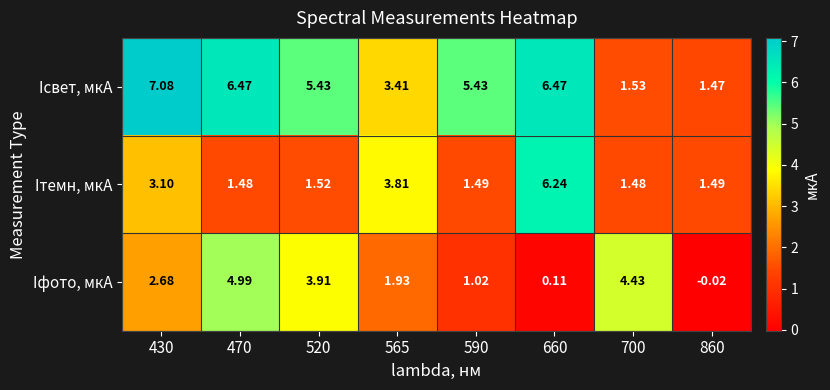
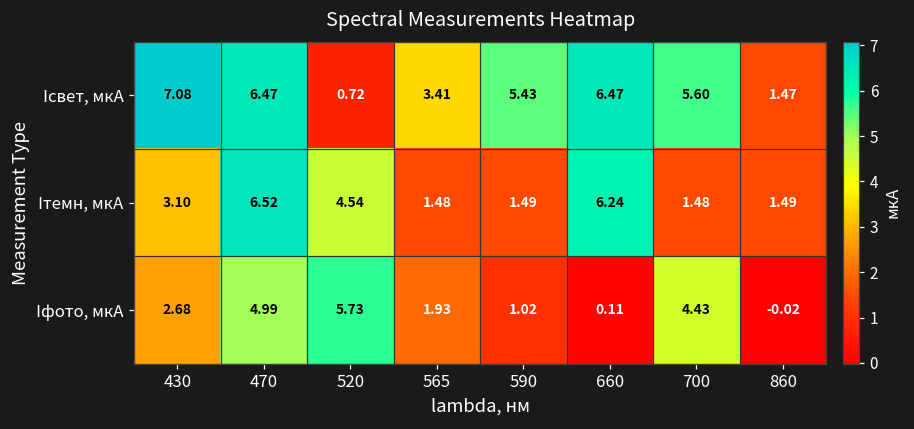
  {
    "Iсвет, мкА": {
      "430": 7.08,
      "470": 6.47,
-     "520": 5.43,
+     "520": 0.72,
      "565": 3.41,
      "590": 5.43,
      "660": 6.47,
-     "700": 1.53,
+     "700": 5.60,
      "860": 1.47
    },
    "Iтемн, мкА": {
      "430": 3.10,
-     "470": 1.48,
-     "520": 1.52,
-     "565": 3.81,
+     "470": 6.52,
+     "520": 4.54,
+     "565": 1.48,
      "590": 1.49,
      "660": 6.24,
      "700": 1.48,
      "860": 1.49
    },
    "Iфото, мкА": {
      "430": 2.68,
      "470": 4.99,
-     "520": 3.91,
+     "520": 5.73,
      "565": 1.93,
      "590": 1.02,
      "660": 0.11,
      "700": 4.43,
      "860": -0.02
    }
  }
